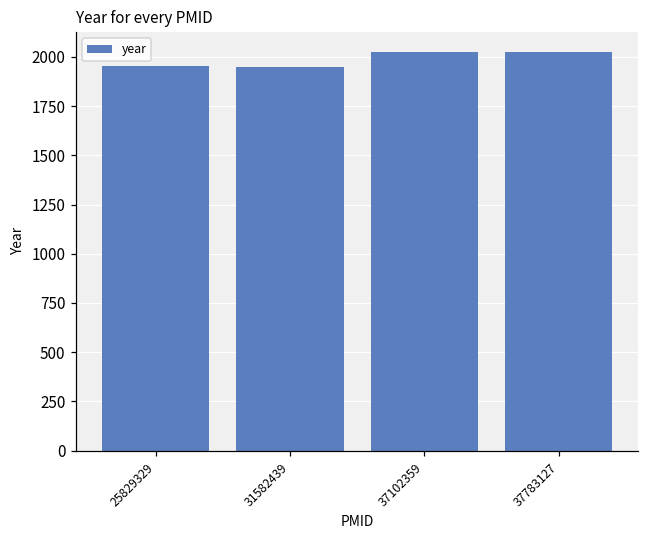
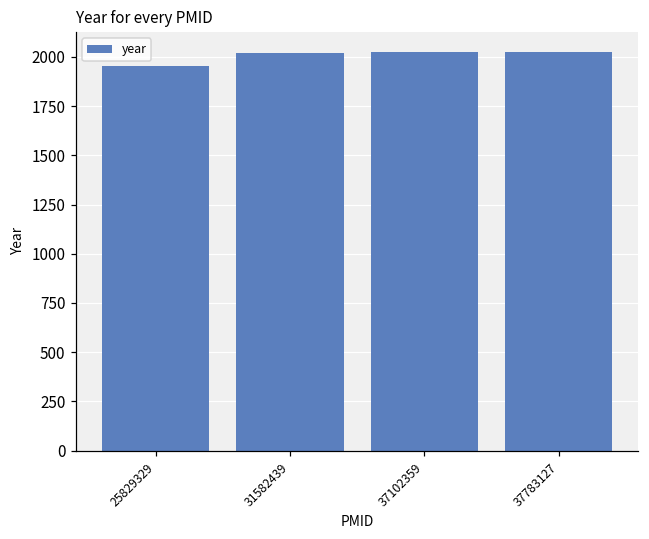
  {
    "25829329": 1950,
-   "31582439": 1950,
+   "31582439": 2020,
    "37102359": 2020,
    "37783127": 2020
  }
